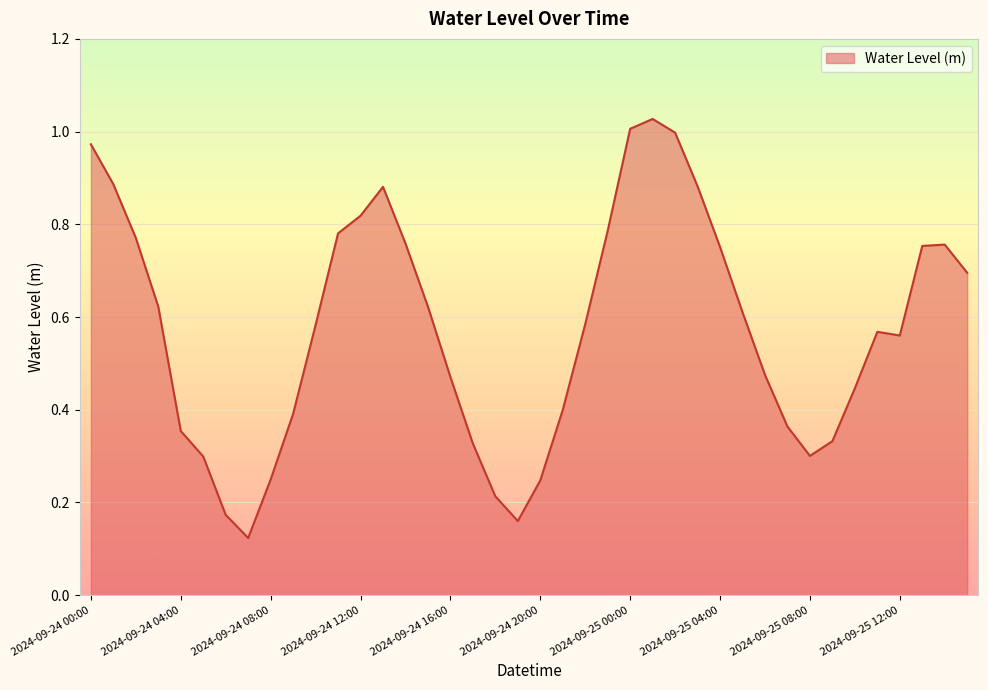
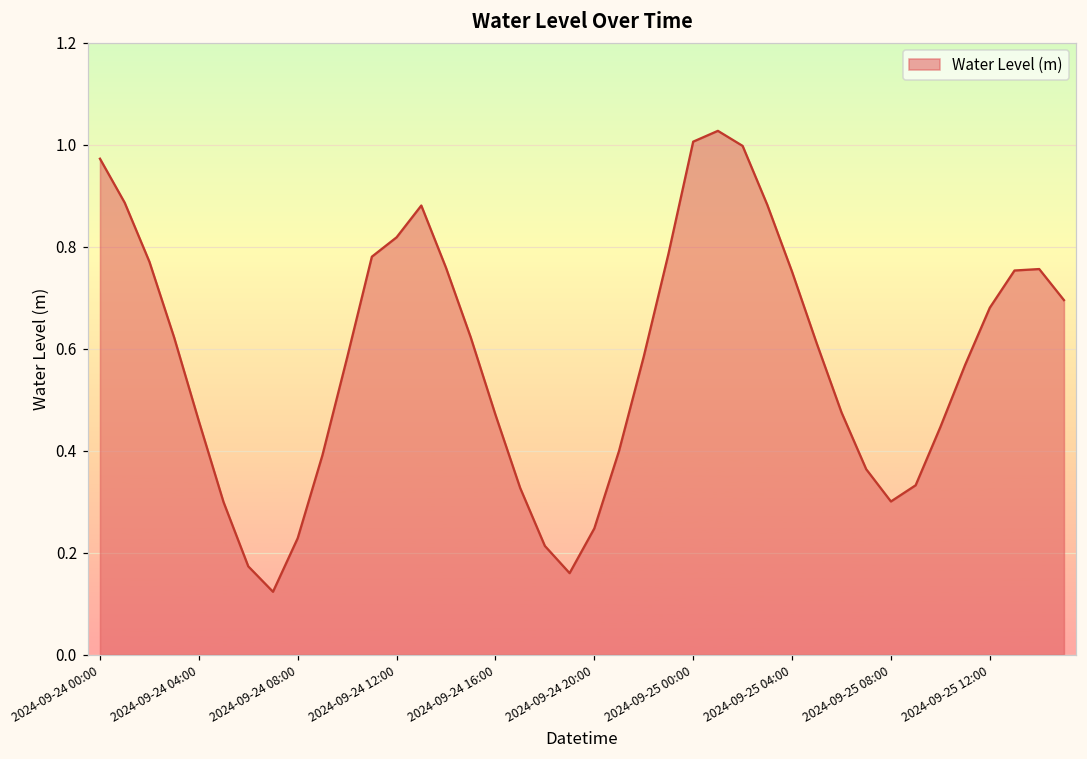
  {
    "2024-09-24 00:00": 0.97,
-   "2024-09-24 04:00": 0.35,
-   "2024-09-24 08:00": 0.25,
+   "2024-09-24 04:00": 0.46,
+   "2024-09-24 08:00": 0.23,
    "2024-09-24 12:00": 0.82,
    "2024-09-24 16:00": 0.47,
    "2024-09-24 20:00": 0.25,
    "2024-09-25 00:00": 1.01,
    "2024-09-25 04:00": 0.75,
    "2024-09-25 08:00": 0.30,
-   "2024-09-25 12:00": 0.56
+   "2024-09-25 12:00": 0.68
  }
